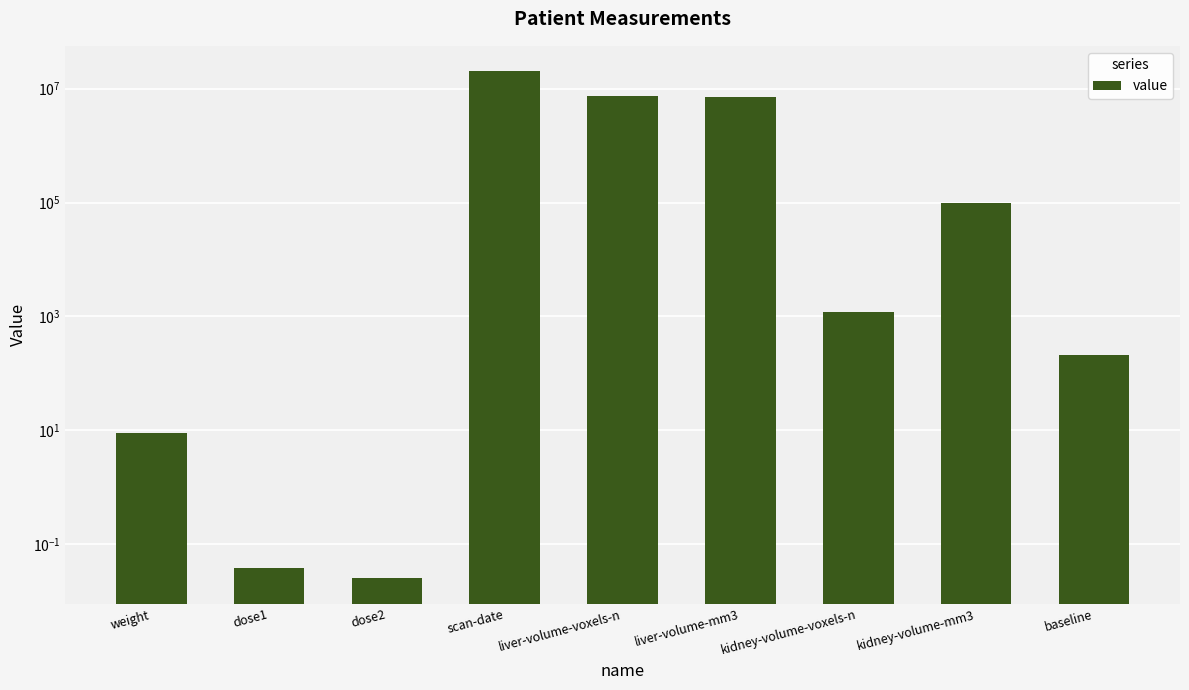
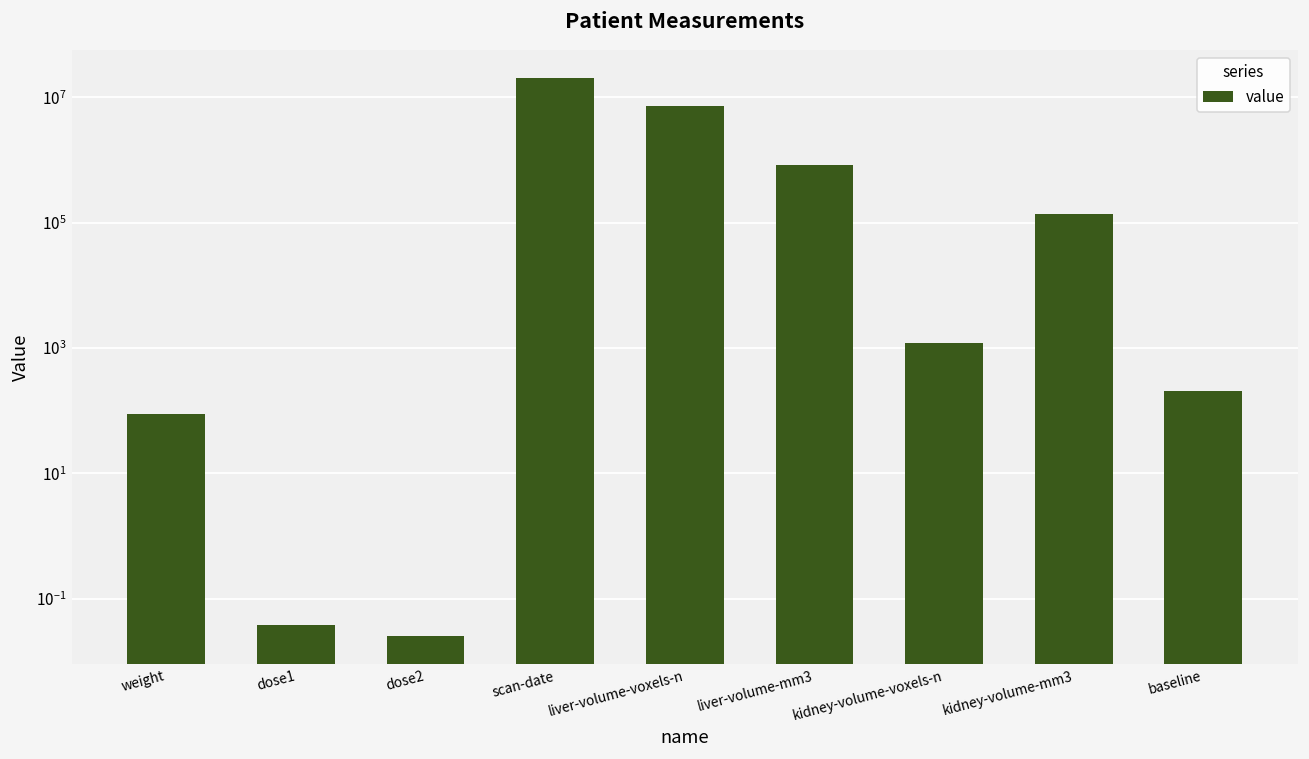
  {
-   "weight": 9,
+   "weight": 90,
    "dose1": 0.04,
    "dose2": 0.03,
    "scan-date": 20000000,
    "liver-volume-voxels-n": 7000000,
-   "liver-volume-mm3": 7000000,
+   "liver-volume-mm3": 800000,
    "kidney-volume-voxels-n": 1200,
-   "kidney-volume-mm3": 100000,
+   "kidney-volume-mm3": 140000,
    "baseline": 210
  }
